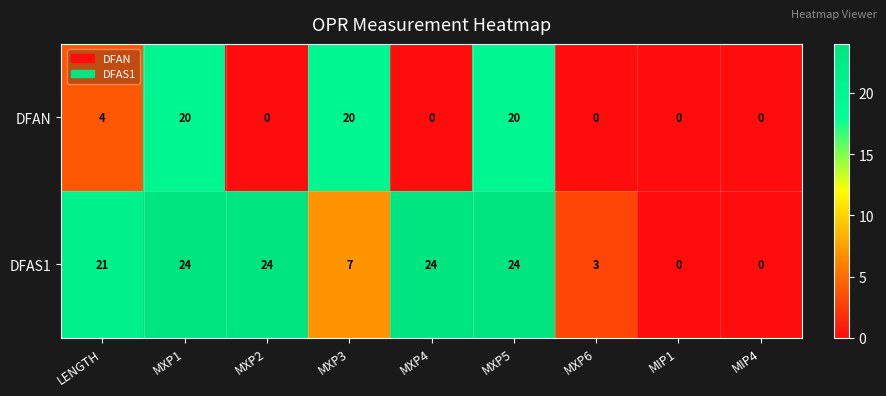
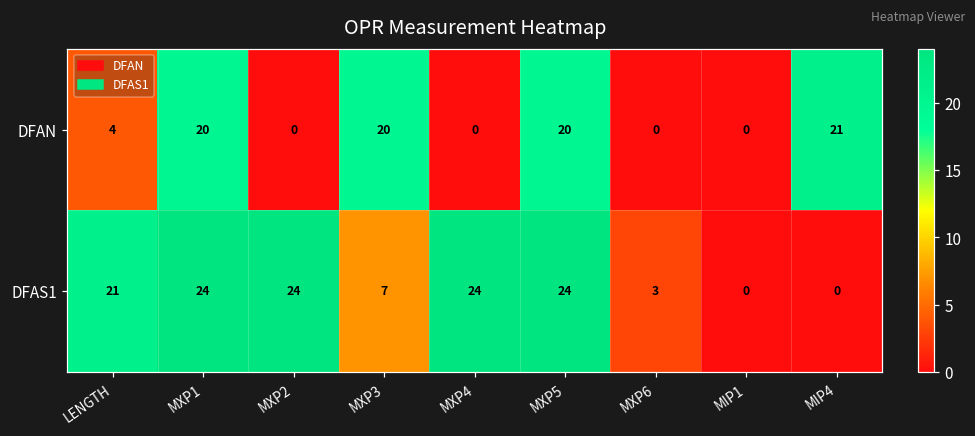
  {
    "DFAN": {
      "LENGTH": 4,
      "MXP1": 20,
      "MXP2": 0,
      "MXP3": 20,
      "MXP4": 0,
      "MXP5": 20,
      "MXP6": 0,
      "MIP1": 0,
-     "MIP4": 0
+     "MIP4": 21
    },
    "DFAS1": {
      "LENGTH": 21,
      "MXP1": 24,
      "MXP2": 24,
      "MXP3": 7,
      "MXP4": 24,
      "MXP5": 24,
      "MXP6": 3,
      "MIP1": 0,
      "MIP4": 0
    }
  }
